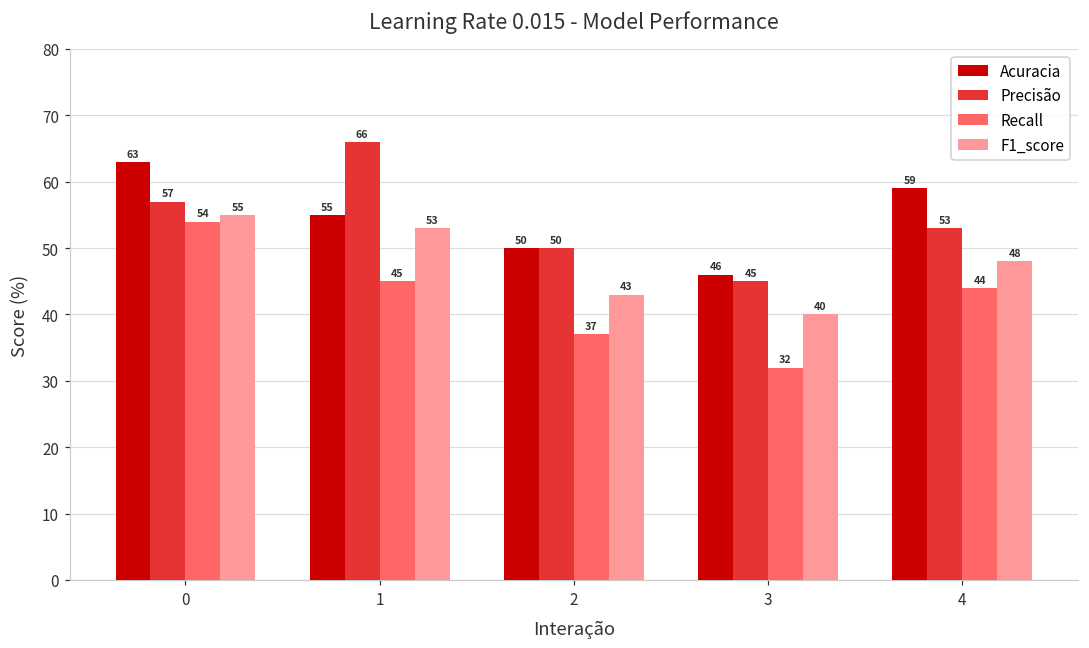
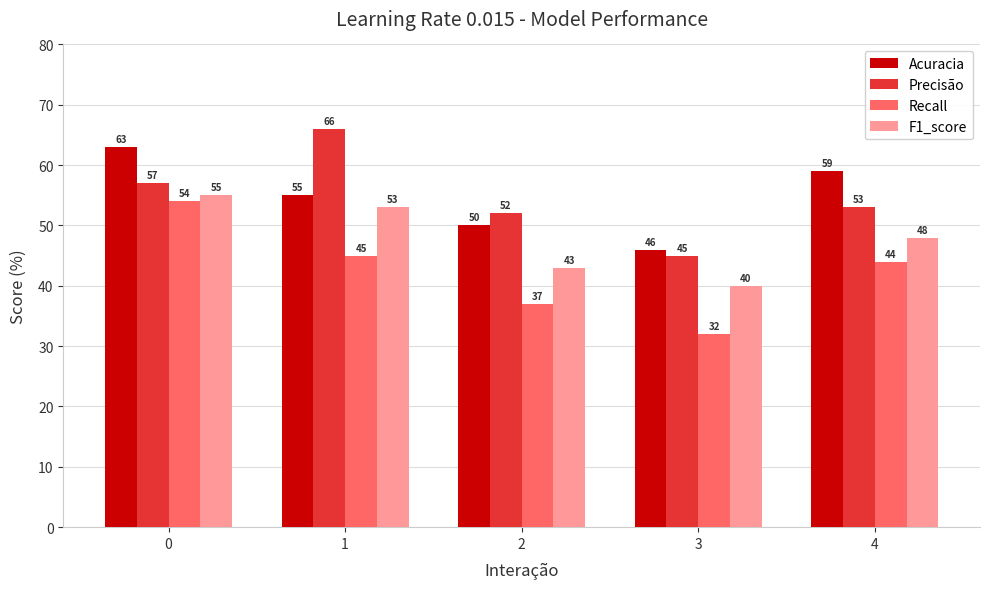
  {
    "Acuracia": {
      "0": 63,
      "1": 55,
      "2": 50,
      "3": 46,
      "4": 59
    },
    "Precisão": {
      "0": 57,
      "1": 66,
-     "2": 50,
+     "2": 52,
      "3": 45,
      "4": 53
    },
    "Recall": {
      "0": 54,
      "1": 45,
      "2": 37,
      "3": 32,
      "4": 44
    },
    "F1_score": {
      "0": 55,
      "1": 53,
      "2": 43,
      "3": 40,
      "4": 48
    }
  }
